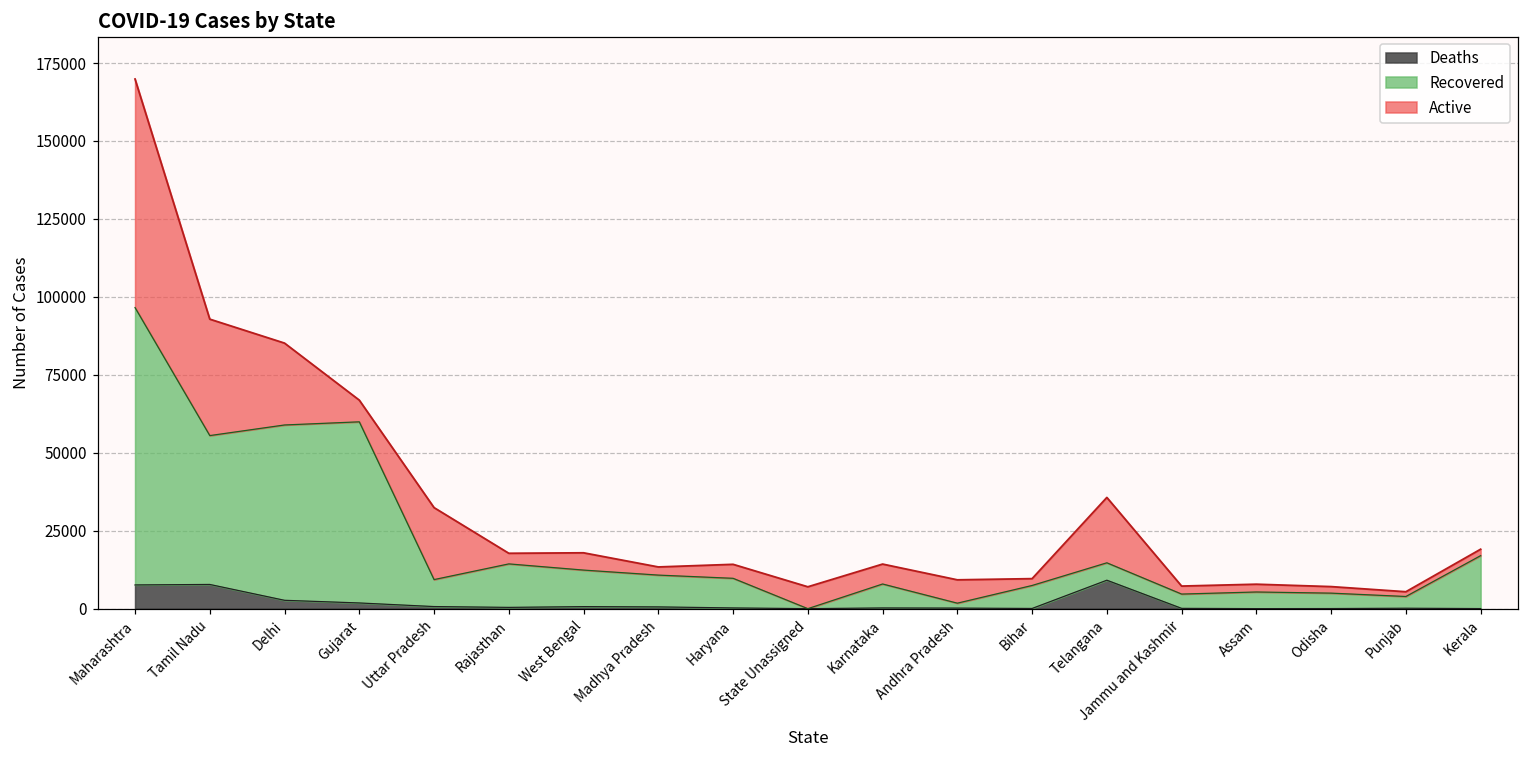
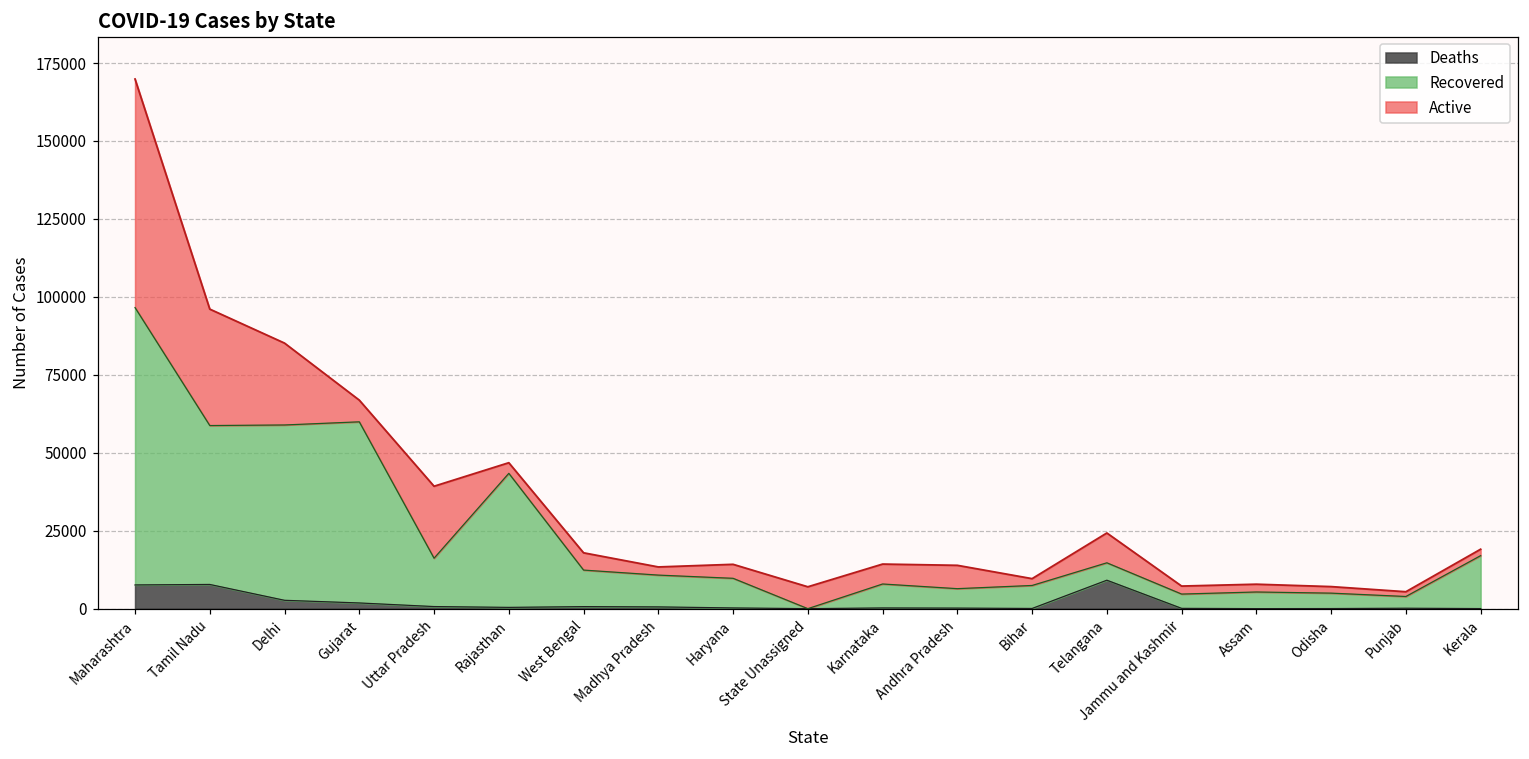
  {
    "Deaths": {
      "Maharashtra": 8000,
      "Tamil Nadu": 8000,
      "Delhi": 3000,
      "Gujarat": 2000,
      "Uttar Pradesh": 1000,
      "Rajasthan": 0,
      "West Bengal": 1000,
      "Madhya Pradesh": 1000,
      "Haryana": 0,
      "Karnataka": 0,
      "Andhra Pradesh": 0,
      "Bihar": 0,
      "Telangana": 9000,
      "Jammu and Kashmir": 0,
      "Assam": 0,
      "Odisha": 0,
      "Punjab": 0,
      "Kerala": 0
    },
    "Recovered": {
      "Maharashtra": 89000,
-     "Tamil Nadu": 48000,
+     "Tamil Nadu": 51000,
      "Delhi": 56000,
      "Gujarat": 58000,
-     "Uttar Pradesh": 9000,
-     "Rajasthan": 14000,
+     "Uttar Pradesh": 16000,
+     "Rajasthan": 43000,
      "West Bengal": 12000,
      "Madhya Pradesh": 10000,
      "Haryana": 10000,
      "Karnataka": 8000,
-     "Andhra Pradesh": 2000,
+     "Andhra Pradesh": 6000,
      "Bihar": 7000,
      "Telangana": 6000,
      "Jammu and Kashmir": 5000,
      "Assam": 5000,
      "Odisha": 5000,
      "Punjab": 4000,
      "Kerala": 17000
    },
    "Active": {
      "Maharashtra": 73000,
      "Tamil Nadu": 37000,
      "Delhi": 26000,
      "Gujarat": 7000,
      "Uttar Pradesh": 23000,
      "Rajasthan": 3000,
      "West Bengal": 6000,
      "Madhya Pradesh": 3000,
      "Haryana": 4000,
      "State Unassigned": 7000,
      "Karnataka": 6000,
      "Andhra Pradesh": 7000,
      "Bihar": 2000,
-     "Telangana": 21000,
+     "Telangana": 10000,
      "Jammu and Kashmir": 3000,
      "Assam": 2000,
      "Odisha": 2000,
      "Punjab": 2000,
      "Kerala": 2000
    }
  }
